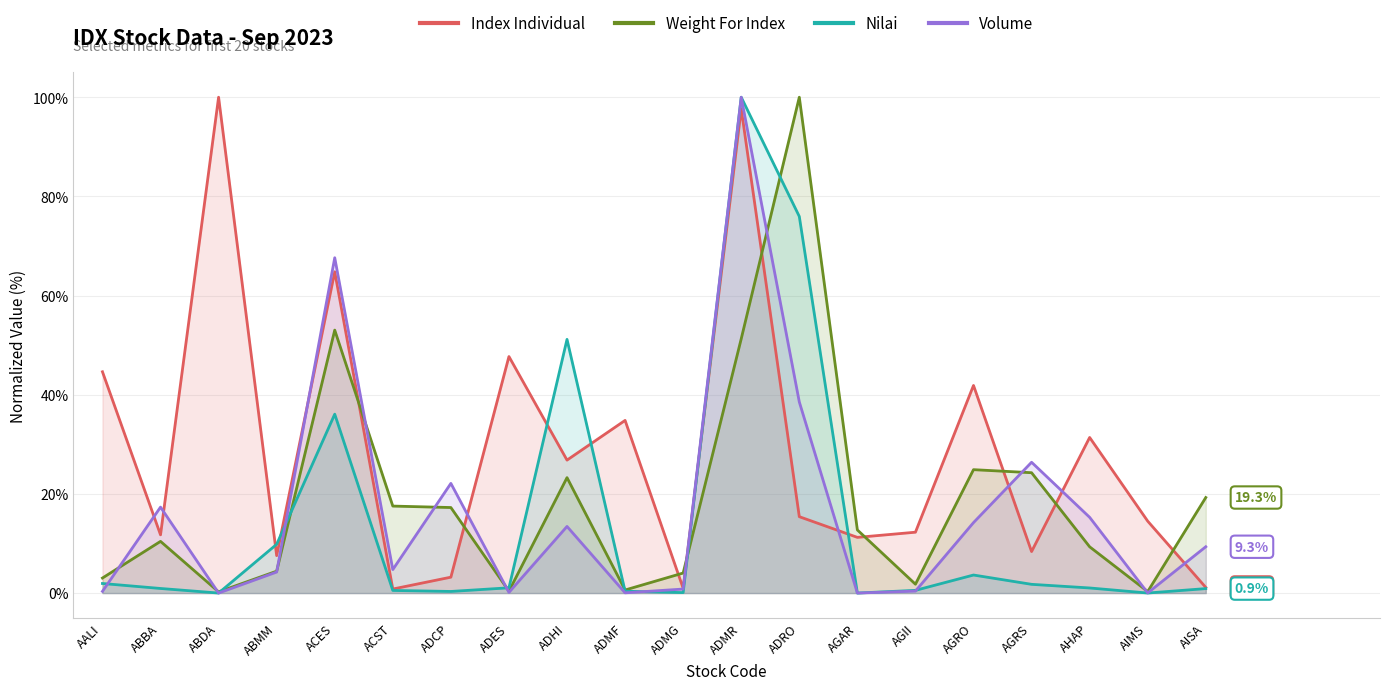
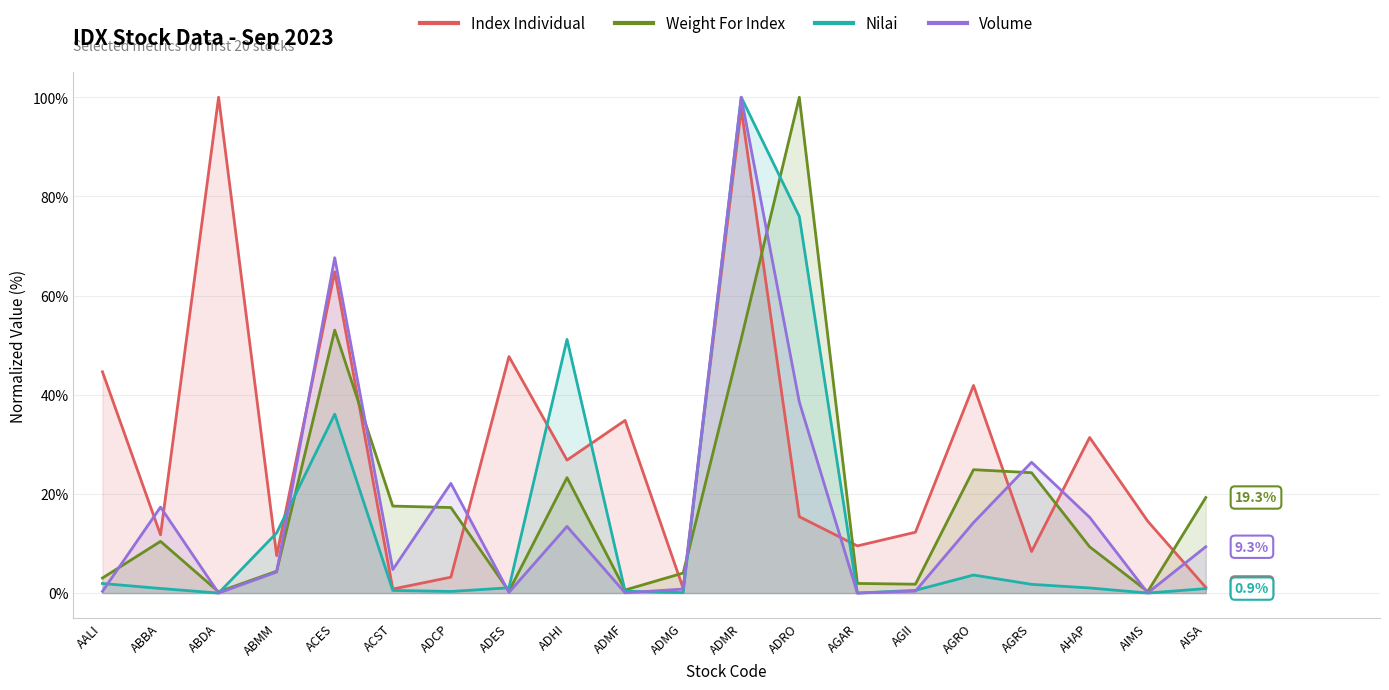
  {
    "Index Individual": {
      "AALI": "45%",
      "ABBA": "12%",
      "ABDA": "100%",
      "ABMM": "8%",
      "ACES": "65%",
      "ADCP": "3%",
      "ADES": "48%",
      "ADHI": "27%",
      "ADMF": "35%",
      "ADMR": "98%",
      "ADRO": "15%",
-     "AGAR": "11%",
+     "AGAR": "10%",
      "AGII": "12%",
      "AGRO": "42%",
      "AGRS": "8%",
      "AHAP": "31%",
      "AIMS": "14%"
    },
    "Weight For Index": {
      "AALI": "3%",
      "ABBA": "10%",
      "ACES": "53%",
      "ACST": "18%",
      "ADCP": "17%",
      "ADHI": "23%",
      "ADMG": "4%",
      "ADMR": "51%",
      "ADRO": "100%",
-     "AGAR": "13%",
+     "AGAR": "2%",
      "AGII": "2%",
      "AGRO": "25%",
      "AGRS": "24%",
      "AHAP": "9%",
      "AISA": "19%"
    },
    "Nilai": {
      "AALI": "2%",
      "ABBA": "1%",
-     "ABMM": "10%",
+     "ABMM": "12%",
      "ACES": "36%",
      "ADCP": "0%",
      "ADES": "1%",
      "ADHI": "51%",
      "ADMG": "0%",
      "ADRO": "76%",
      "AGRO": "4%",
      "AGRS": "2%",
      "AHAP": "1%"
    },
    "Volume": {
      "AALI": "0%",
      "ABBA": "17%",
      "ACES": "68%",
      "ACST": "5%",
      "ADCP": "22%",
      "ADHI": "13%",
      "ADRO": "39%",
      "AGRO": "14%",
      "AGRS": "26%",
      "AHAP": "15%",
      "AISA": "9%"
    }
  }
